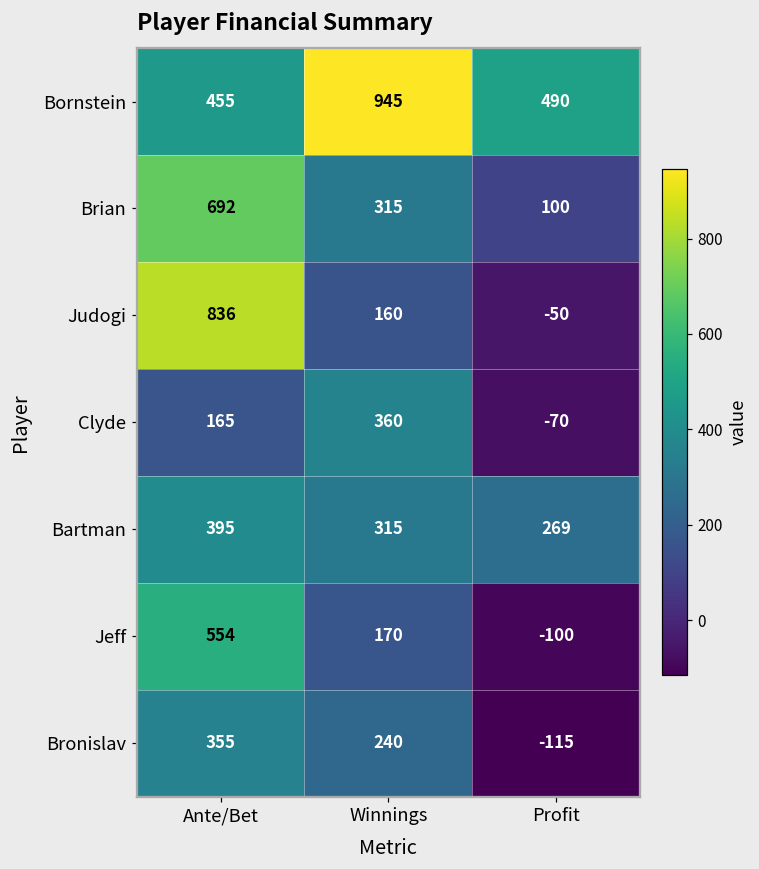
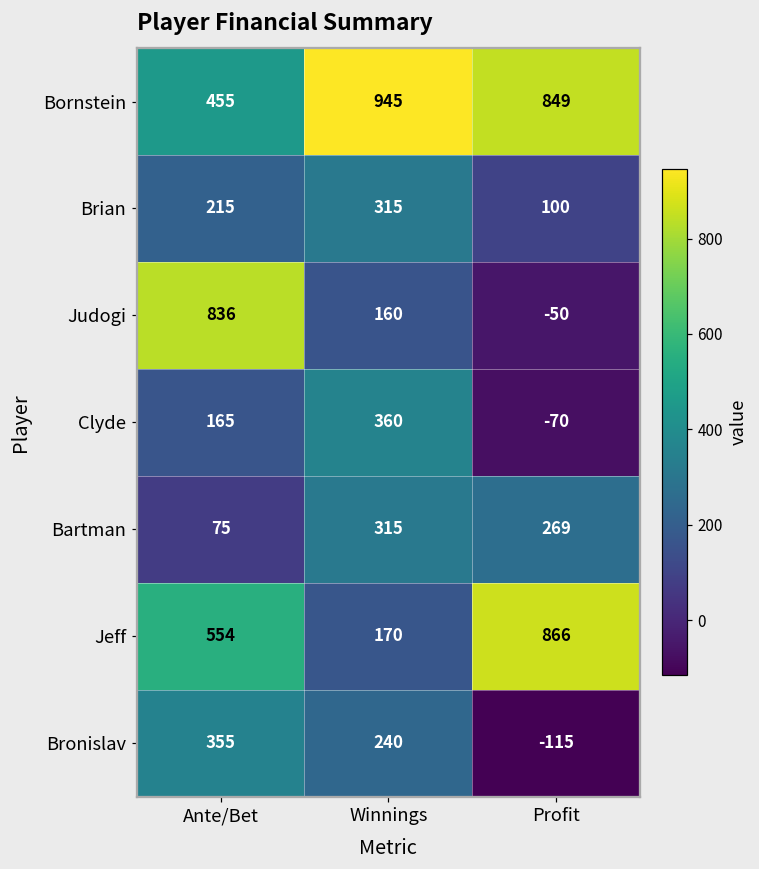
  {
    "Bornstein": {
      "Ante/Bet": 455,
      "Winnings": 945,
-     "Profit": 490
+     "Profit": 849
    },
    "Brian": {
-     "Ante/Bet": 692,
+     "Ante/Bet": 215,
      "Winnings": 315,
      "Profit": 100
    },
    "Judogi": {
      "Ante/Bet": 836,
      "Winnings": 160,
      "Profit": -50
    },
    "Clyde": {
      "Ante/Bet": 165,
      "Winnings": 360,
      "Profit": -70
    },
    "Bartman": {
-     "Ante/Bet": 395,
+     "Ante/Bet": 75,
      "Winnings": 315,
      "Profit": 269
    },
    "Jeff": {
      "Ante/Bet": 554,
      "Winnings": 170,
-     "Profit": -100
+     "Profit": 866
    },
    "Bronislav": {
      "Ante/Bet": 355,
      "Winnings": 240,
      "Profit": -115
    }
  }
